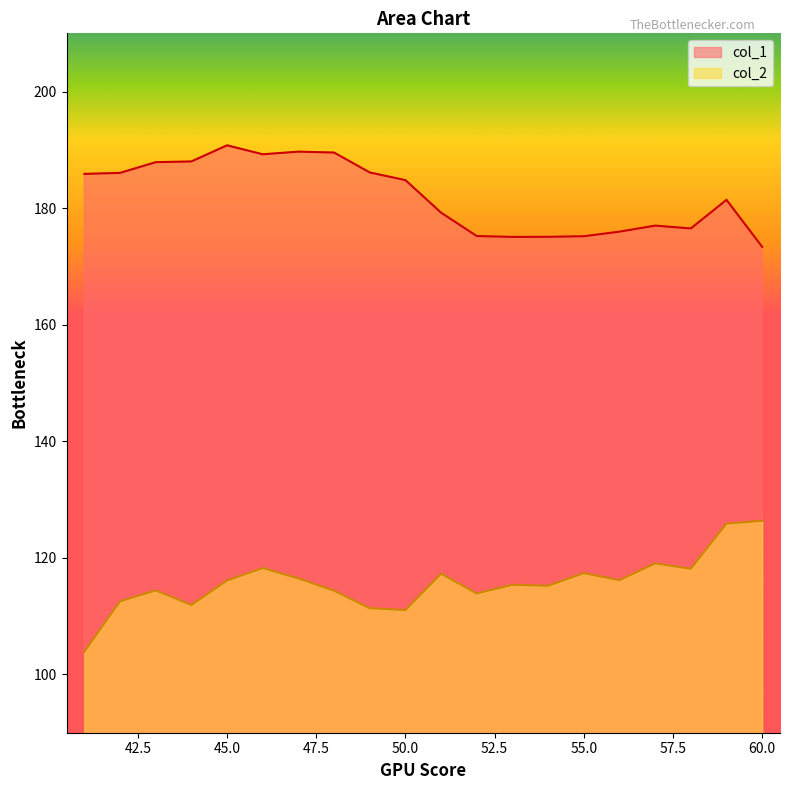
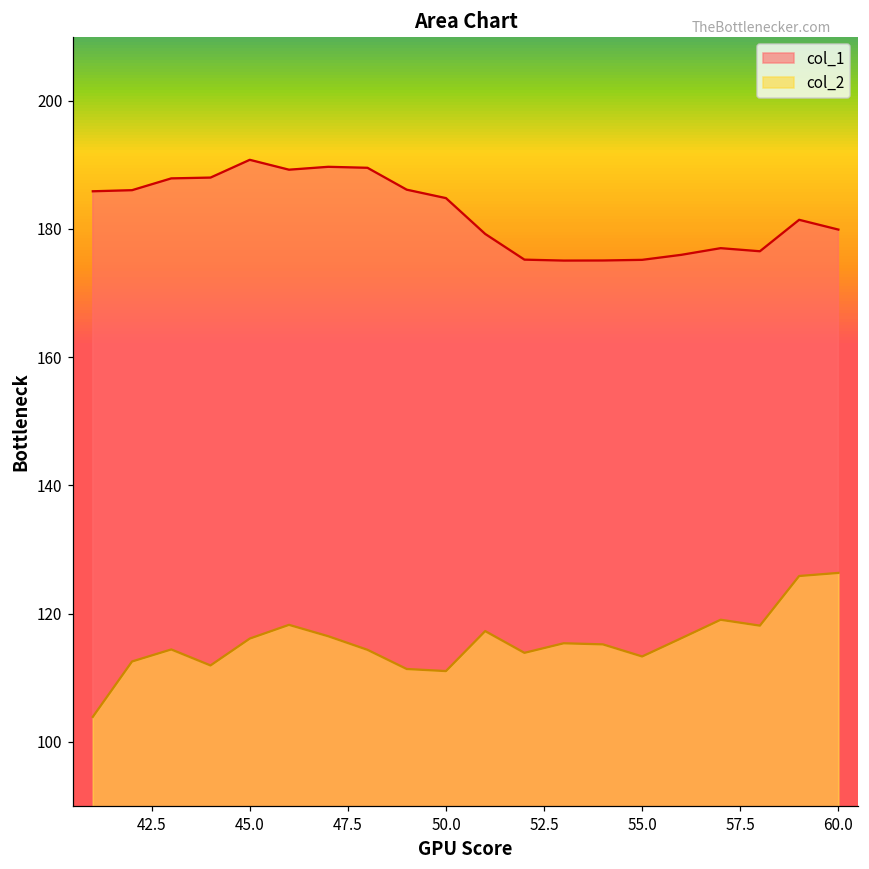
  {
    "col_1": {
      "45.0": 191,
      "50.0": 185,
      "55.0": 175,
-     "60.0": 173
+     "60.0": 180
    },
    "col_2": {
      "45.0": 116,
      "50.0": 111,
-     "55.0": 117,
+     "55.0": 113,
      "60.0": 126
    }
  }
